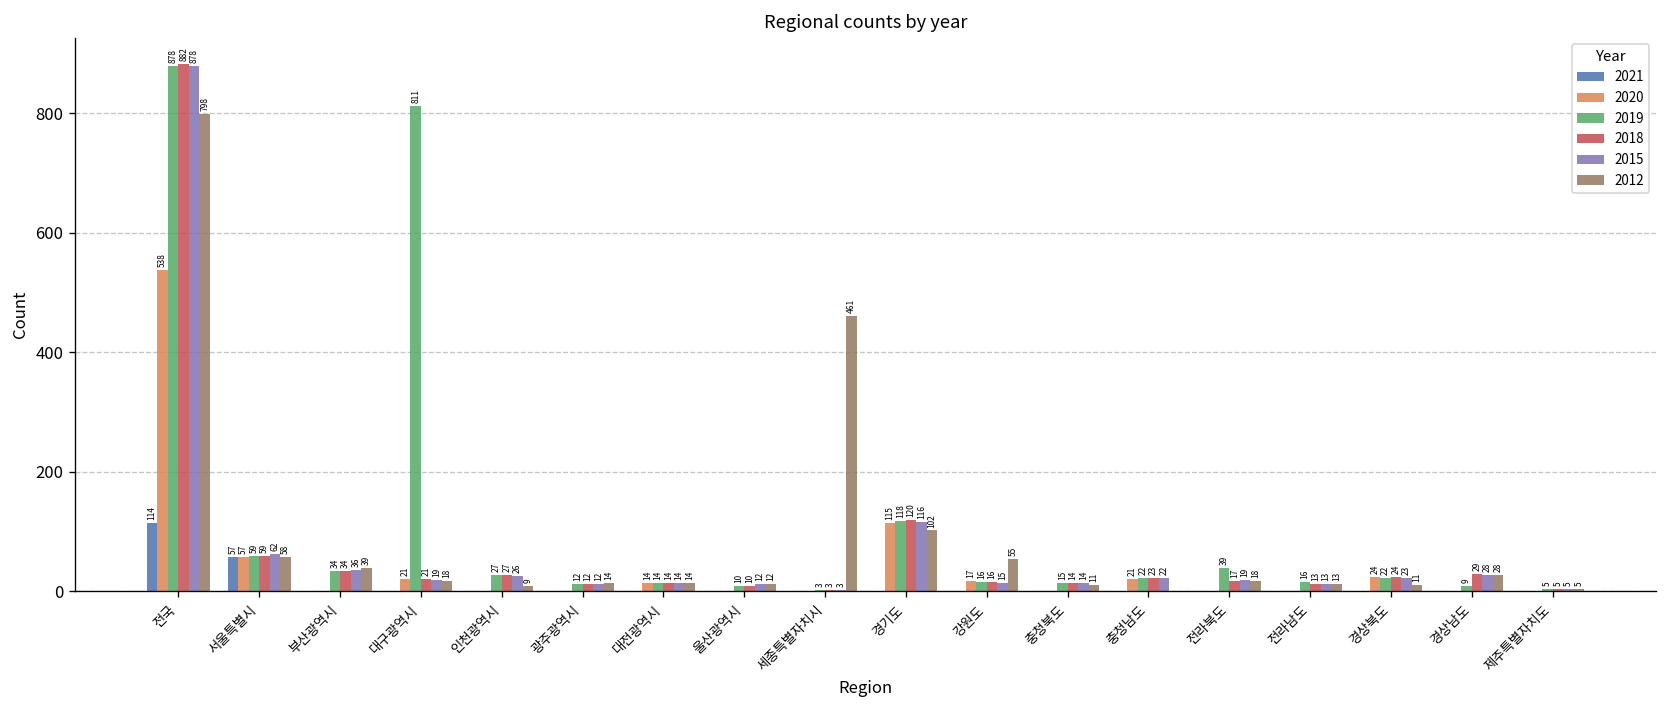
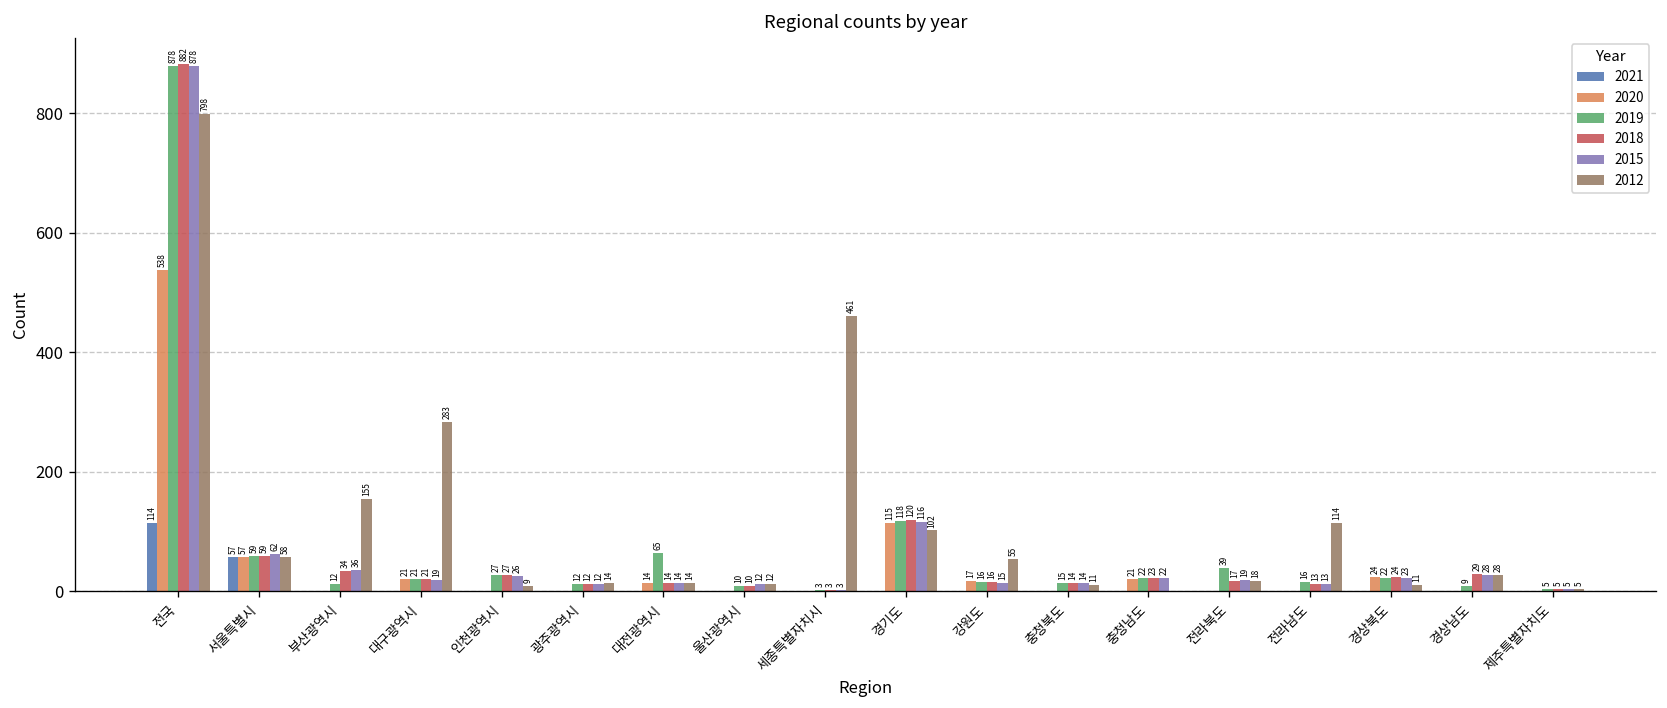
  {
    "2019": {
      "전국": 878,
      "서울특별시": 59,
-     "부산광역시": 34,
-     "대구광역시": 811,
+     "부산광역시": 12,
+     "대구광역시": 21,
      "인천광역시": 27,
      "광주광역시": 12,
-     "대전광역시": 14,
+     "대전광역시": 65,
      "울산광역시": 10,
      "세종특별자치시": 3,
      "경기도": 118,
      "강원도": 16,
      "충청북도": 15,
      "충청남도": 22,
      "전라북도": 39,
      "전라남도": 16,
      "경상북도": 22,
      "경상남도": 9,
      "제주특별자치도": 5
    },
    "2012": {
      "전국": 798,
      "서울특별시": 58,
-     "부산광역시": 39,
-     "대구광역시": 18,
+     "부산광역시": 155,
+     "대구광역시": 283,
      "인천광역시": 9,
      "광주광역시": 14,
      "대전광역시": 14,
      "울산광역시": 12,
      "세종특별자치시": 461,
      "경기도": 102,
      "강원도": 55,
      "충청북도": 11,
      "전라북도": 18,
-     "전라남도": 13,
+     "전라남도": 114,
      "경상북도": 11,
      "경상남도": 28,
      "제주특별자치도": 5
    }
  }
